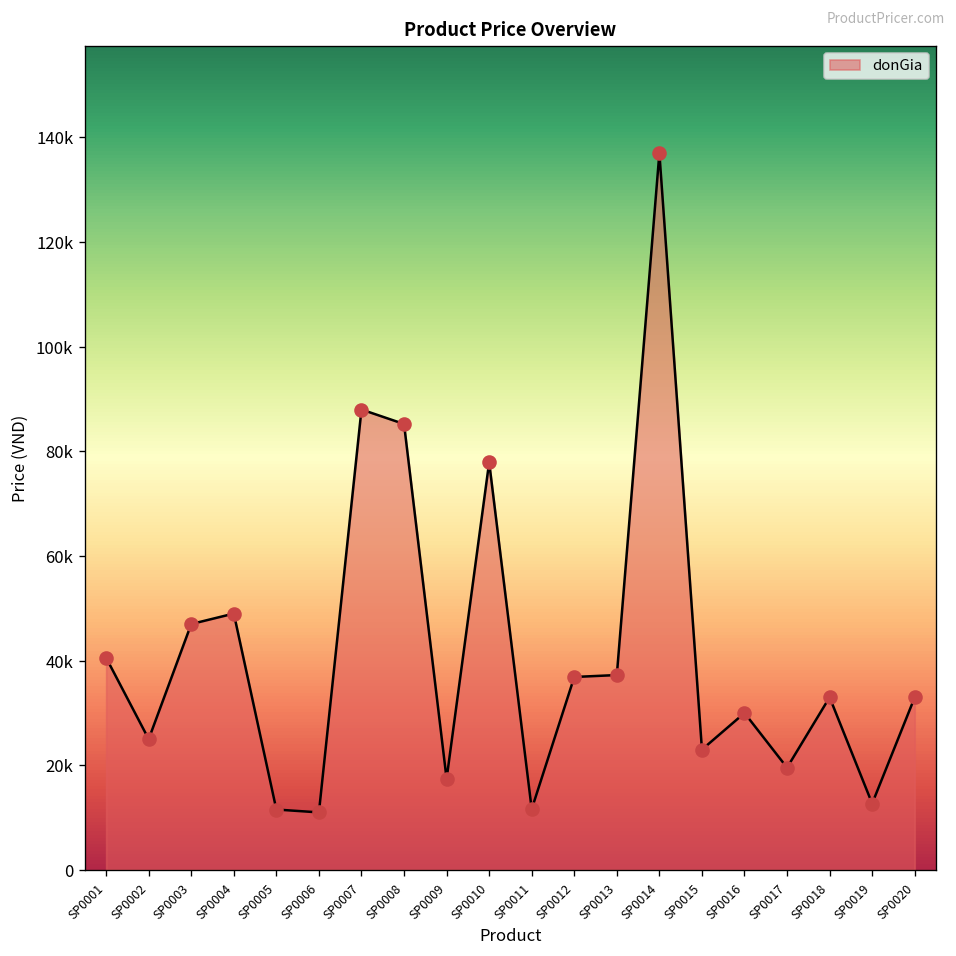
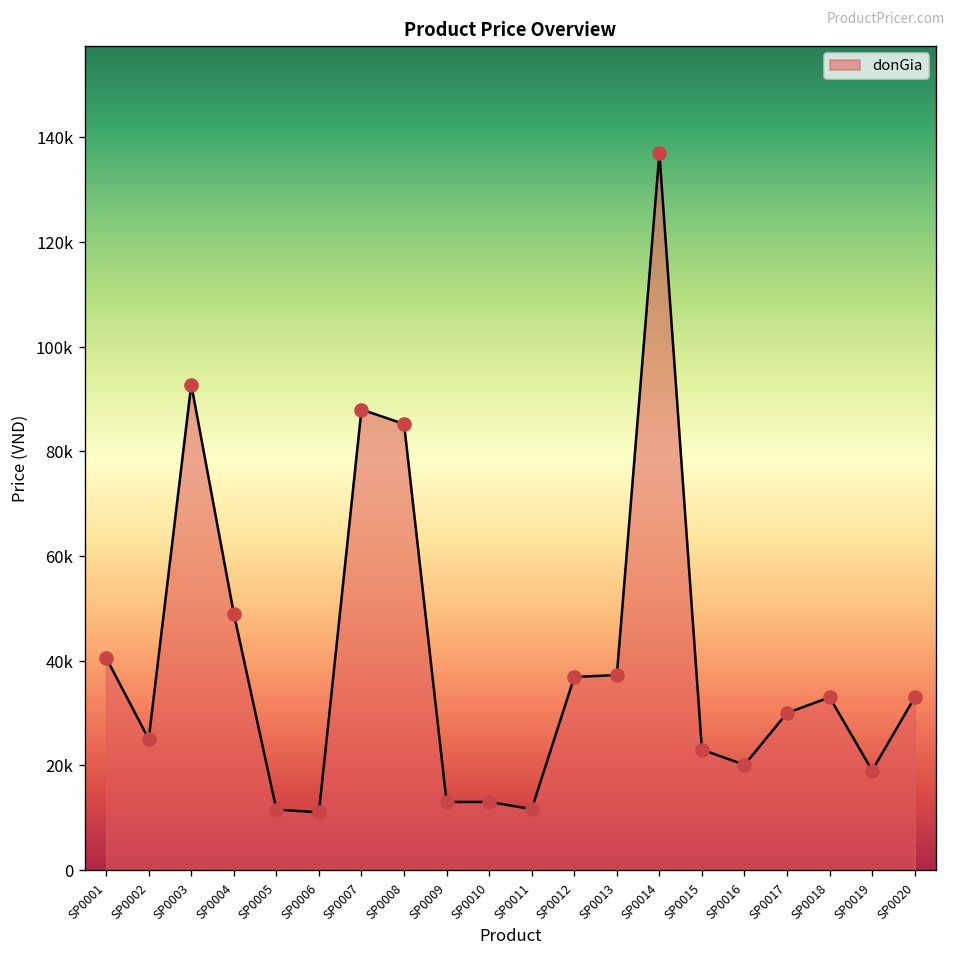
  {
    "SP0001": 41000,
    "SP0002": 25000,
-   "SP0003": 47000,
+   "SP0003": 93000,
    "SP0004": 49000,
    "SP0005": 12000,
    "SP0006": 11000,
    "SP0007": 88000,
    "SP0008": 85000,
-   "SP0009": 17000,
-   "SP0010": 78000,
+   "SP0009": 13000,
+   "SP0010": 13000,
    "SP0011": 12000,
    "SP0012": 37000,
    "SP0013": 37000,
    "SP0014": 137000,
    "SP0015": 23000,
-   "SP0016": 30000,
-   "SP0017": 20000,
+   "SP0016": 20000,
+   "SP0017": 30000,
    "SP0018": 33000,
-   "SP0019": 13000,
+   "SP0019": 19000,
    "SP0020": 33000
  }
